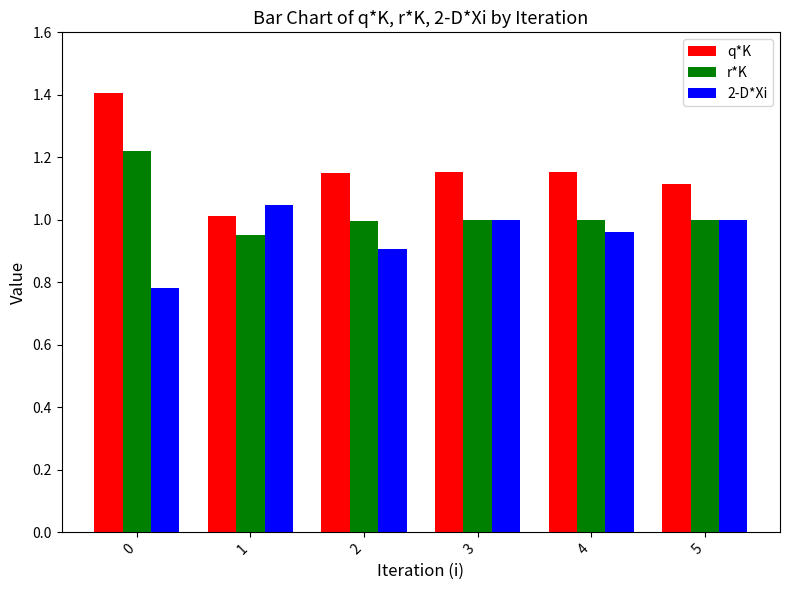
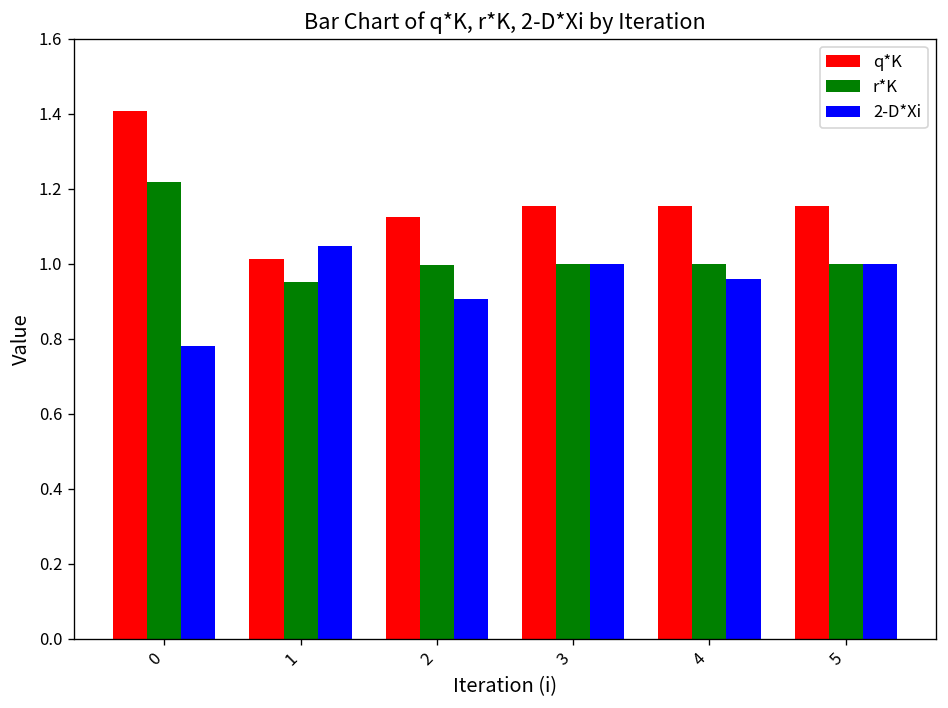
  {
    "q*K": {
      "0": 1.41,
      "1": 1.01,
-     "2": 1.15,
+     "2": 1.12,
      "3": 1.15,
      "4": 1.15,
-     "5": 1.11
+     "5": 1.15
    },
    "r*K": {
      "0": 1.22,
      "1": 0.95,
      "2": 1.00,
      "3": 1.00,
      "4": 1.00,
      "5": 1.00
    },
    "2-D*Xi": {
      "0": 0.78,
      "1": 1.05,
      "2": 0.91,
      "3": 1.00,
      "4": 0.96,
      "5": 1.00
    }
  }
